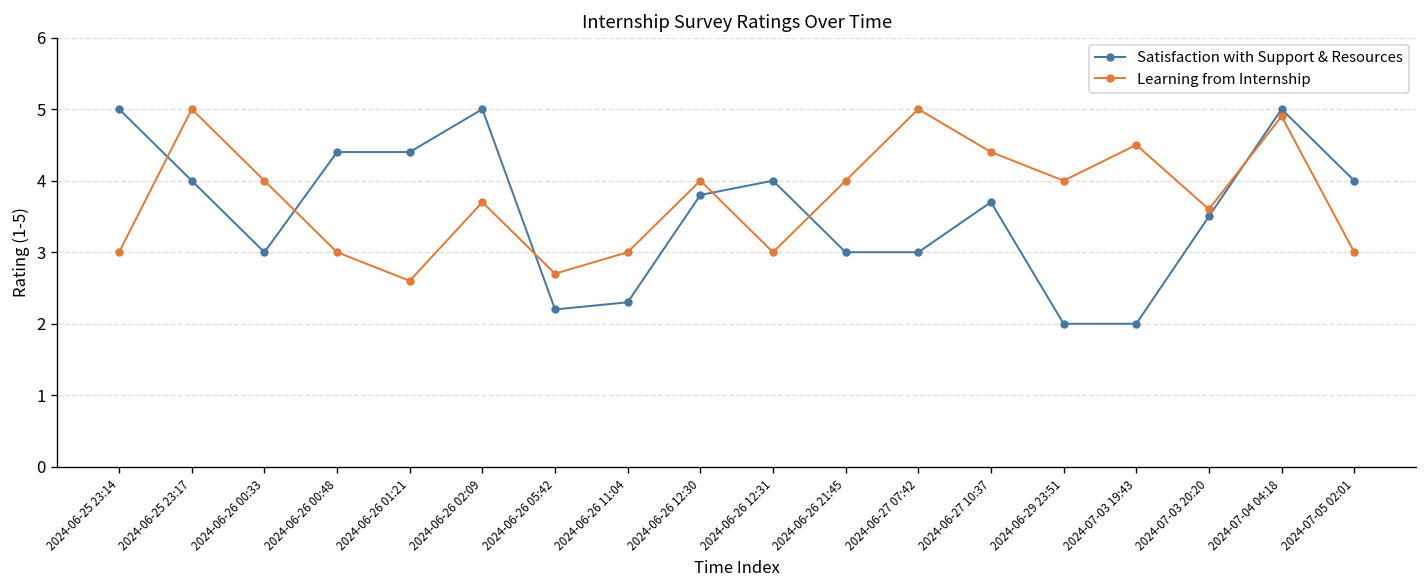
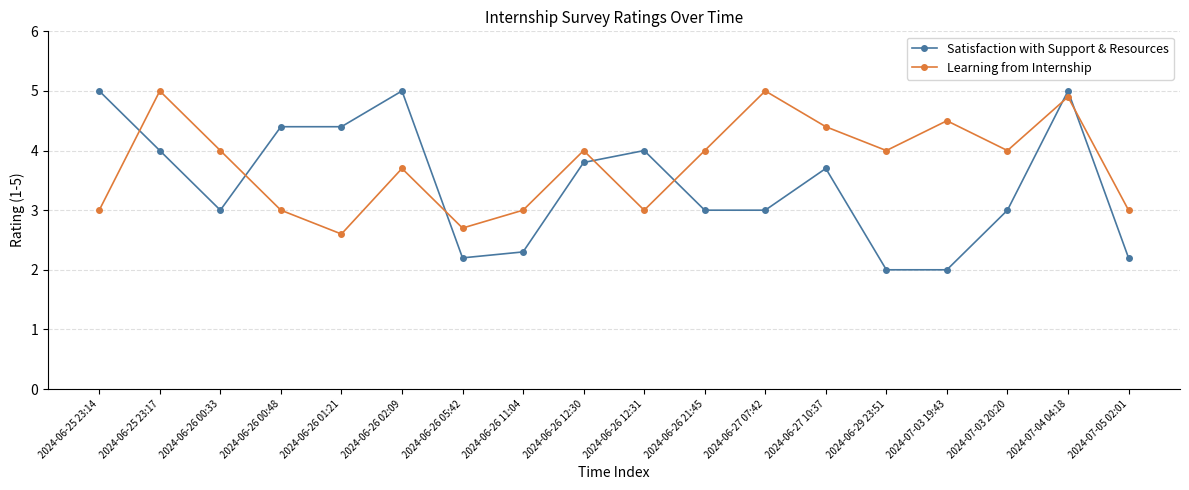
  {
    "Satisfaction with Support & Resources": {
      "2024-06-25 23:14": 5.0,
      "2024-06-25 23:17": 4.0,
      "2024-06-26 00:33": 3.0,
      "2024-06-26 00:48": 4.4,
      "2024-06-26 01:21": 4.4,
      "2024-06-26 02:09": 5.0,
      "2024-06-26 05:42": 2.2,
      "2024-06-26 11:04": 2.3,
      "2024-06-26 12:30": 3.8,
      "2024-06-26 12:31": 4.0,
      "2024-06-26 21:45": 3.0,
      "2024-06-27 07:42": 3.0,
      "2024-06-27 10:37": 3.7,
      "2024-06-29 23:51": 2.0,
      "2024-07-03 19:43": 2.0,
-     "2024-07-03 20:20": 3.5,
+     "2024-07-03 20:20": 3.0,
      "2024-07-04 04:18": 5.0,
-     "2024-07-05 02:01": 4.0
+     "2024-07-05 02:01": 2.2
    },
    "Learning from Internship": {
      "2024-06-25 23:14": 3.0,
      "2024-06-25 23:17": 5.0,
      "2024-06-26 00:33": 4.0,
      "2024-06-26 00:48": 3.0,
      "2024-06-26 01:21": 2.6,
      "2024-06-26 02:09": 3.7,
      "2024-06-26 05:42": 2.7,
      "2024-06-26 11:04": 3.0,
      "2024-06-26 12:30": 4.0,
      "2024-06-26 12:31": 3.0,
      "2024-06-26 21:45": 4.0,
      "2024-06-27 07:42": 5.0,
      "2024-06-27 10:37": 4.4,
      "2024-06-29 23:51": 4.0,
      "2024-07-03 19:43": 4.5,
-     "2024-07-03 20:20": 3.6,
+     "2024-07-03 20:20": 4.0,
      "2024-07-04 04:18": 4.9,
      "2024-07-05 02:01": 3.0
    }
  }
